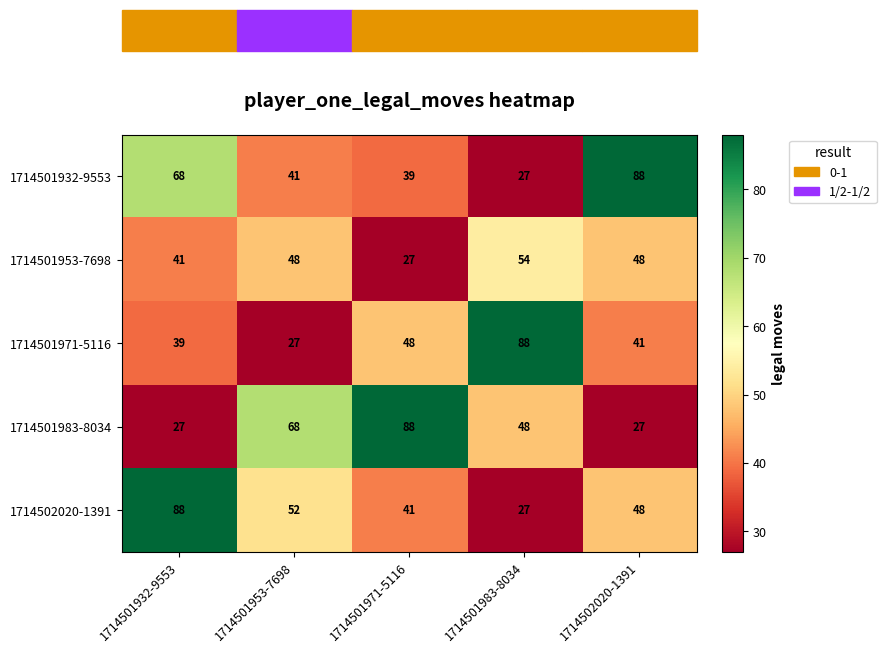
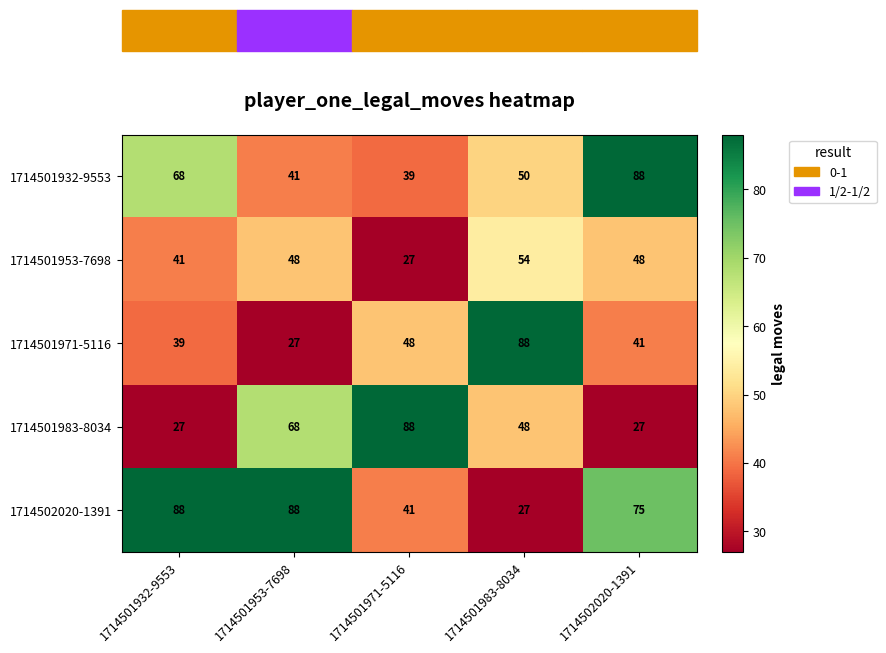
  {
    "1714501932-9553": {
      "1714501932-9553": 68,
      "1714501953-7698": 41,
      "1714501971-5116": 39,
-     "1714501983-8034": 27,
+     "1714501983-8034": 50,
      "1714502020-1391": 88
    },
    "1714501953-7698": {
      "1714501932-9553": 41,
      "1714501953-7698": 48,
      "1714501971-5116": 27,
      "1714501983-8034": 54,
      "1714502020-1391": 48
    },
    "1714501971-5116": {
      "1714501932-9553": 39,
      "1714501953-7698": 27,
      "1714501971-5116": 48,
      "1714501983-8034": 88,
      "1714502020-1391": 41
    },
    "1714501983-8034": {
      "1714501932-9553": 27,
      "1714501953-7698": 68,
      "1714501971-5116": 88,
      "1714501983-8034": 48,
      "1714502020-1391": 27
    },
    "1714502020-1391": {
      "1714501932-9553": 88,
-     "1714501953-7698": 52,
+     "1714501953-7698": 88,
      "1714501971-5116": 41,
      "1714501983-8034": 27,
-     "1714502020-1391": 48
+     "1714502020-1391": 75
    }
  }
